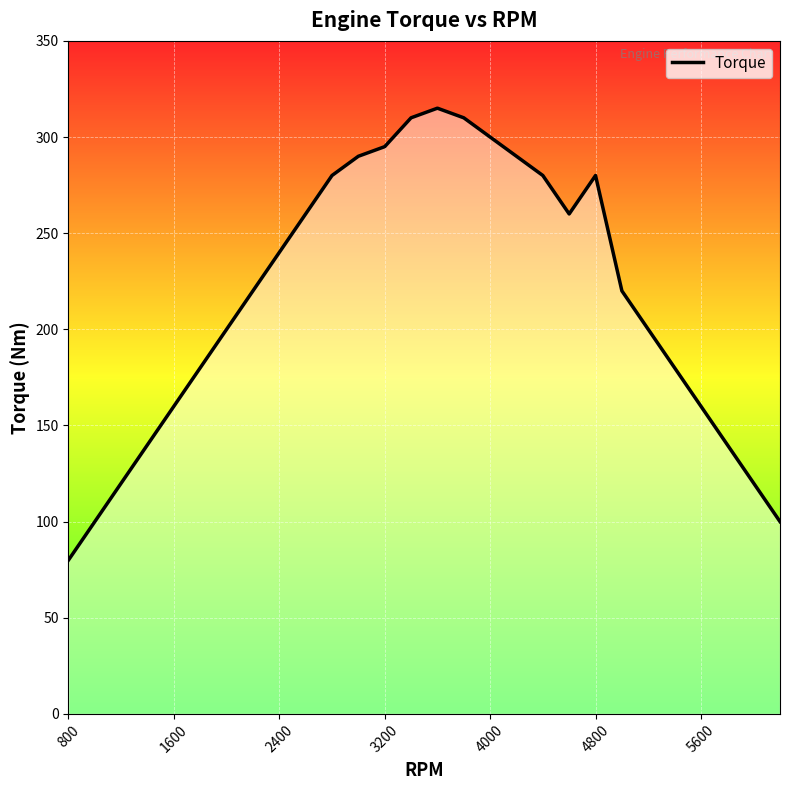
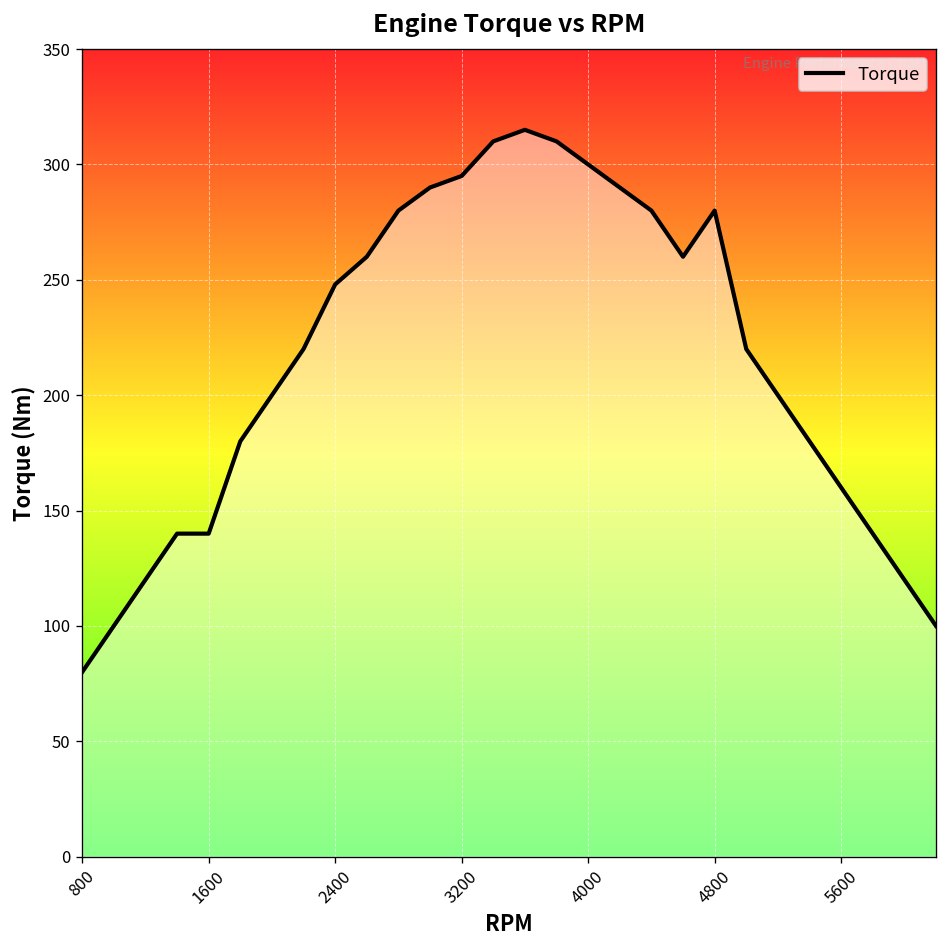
  {
    "800": 80,
-   "1600": 160,
-   "2400": 240,
+   "1600": 140,
+   "2400": 248,
    "3200": 295,
    "4000": 300,
    "4800": 280,
    "5600": 160
  }
